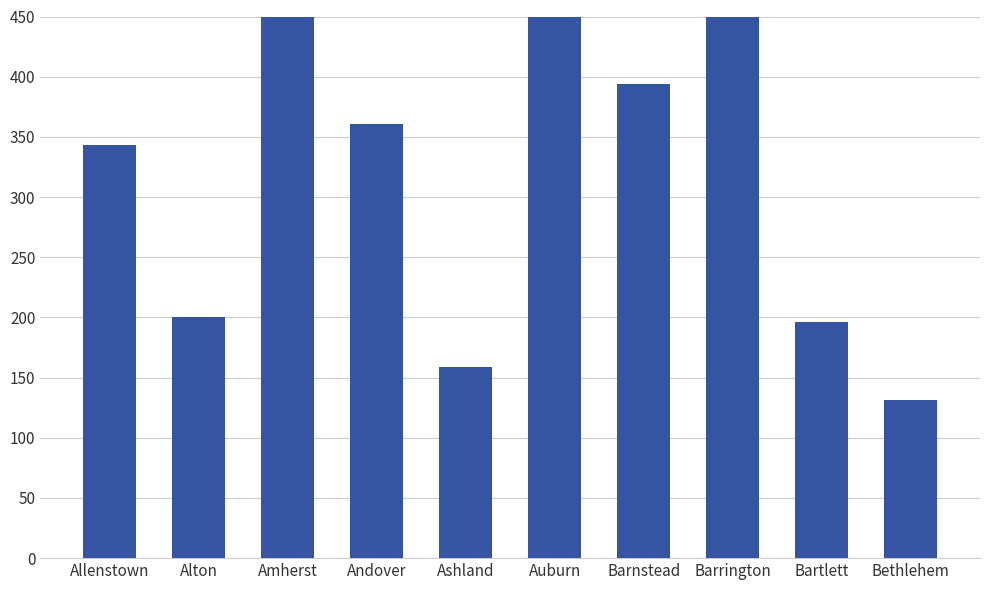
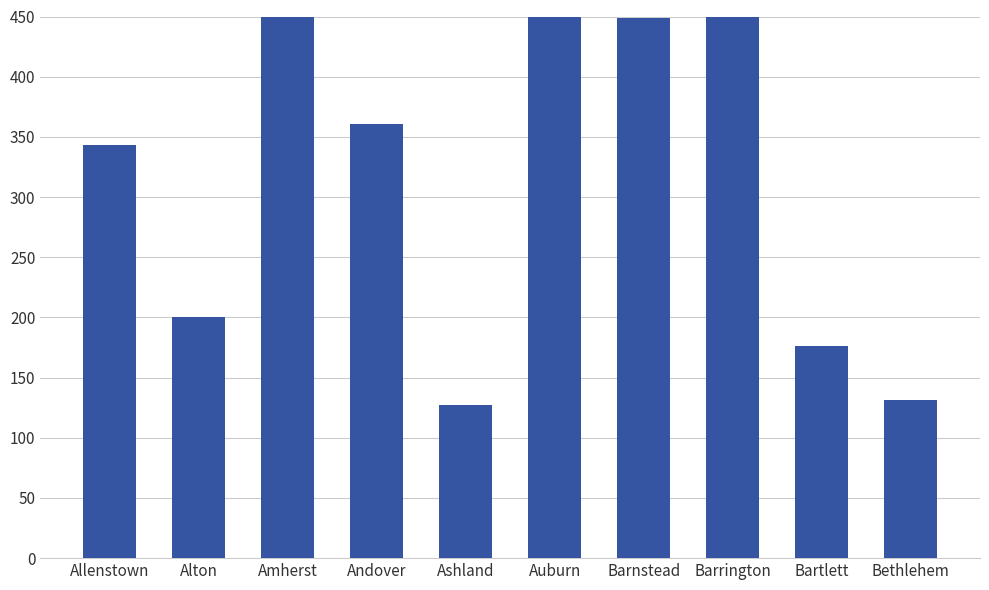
  {
    "Allenstown": 343,
    "Alton": 200,
    "Andover": 361,
-   "Ashland": 159,
-   "Barnstead": 394,
-   "Bartlett": 196,
+   "Ashland": 127,
+   "Barnstead": 449,
+   "Bartlett": 176,
    "Bethlehem": 131
  }
